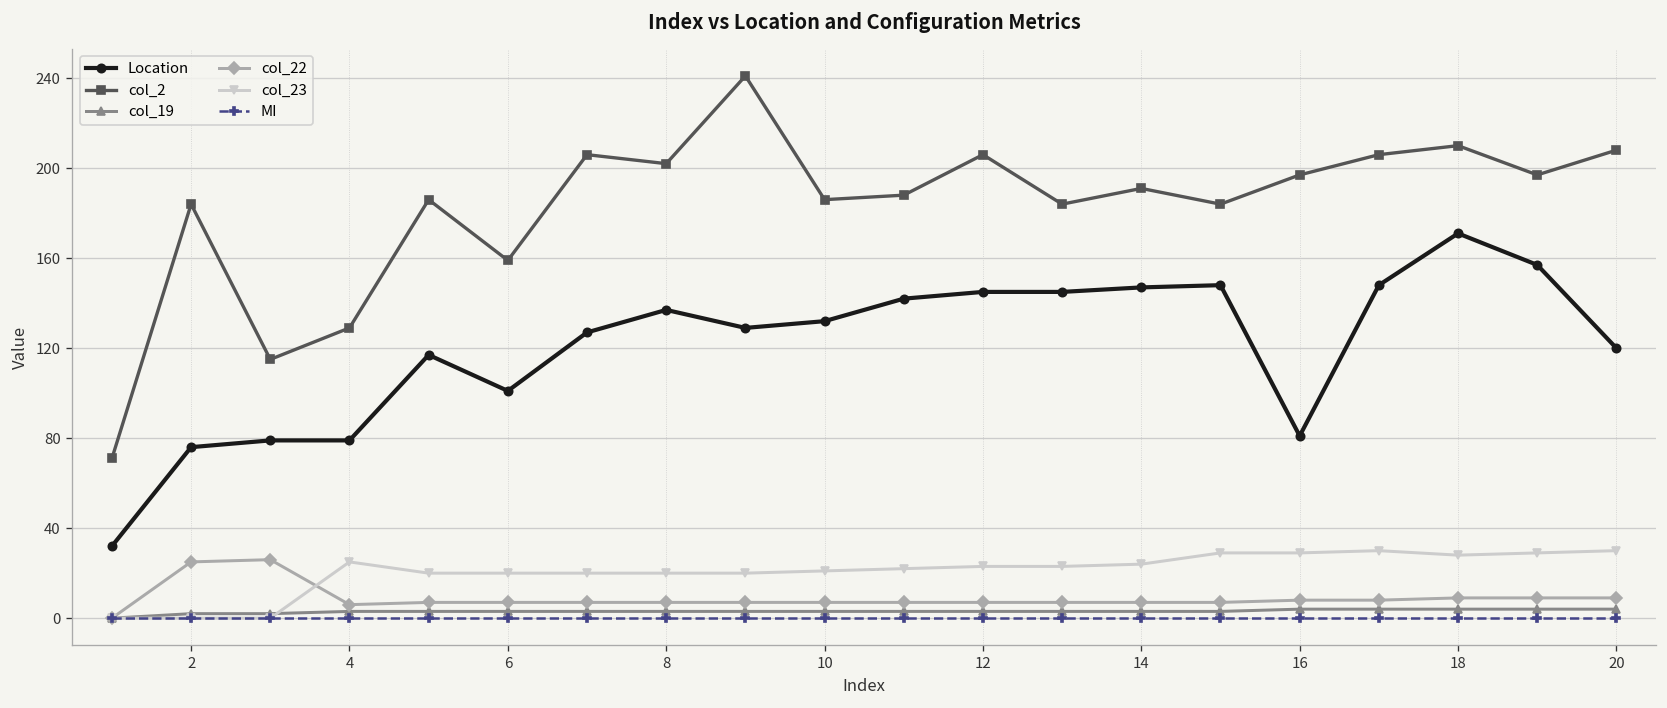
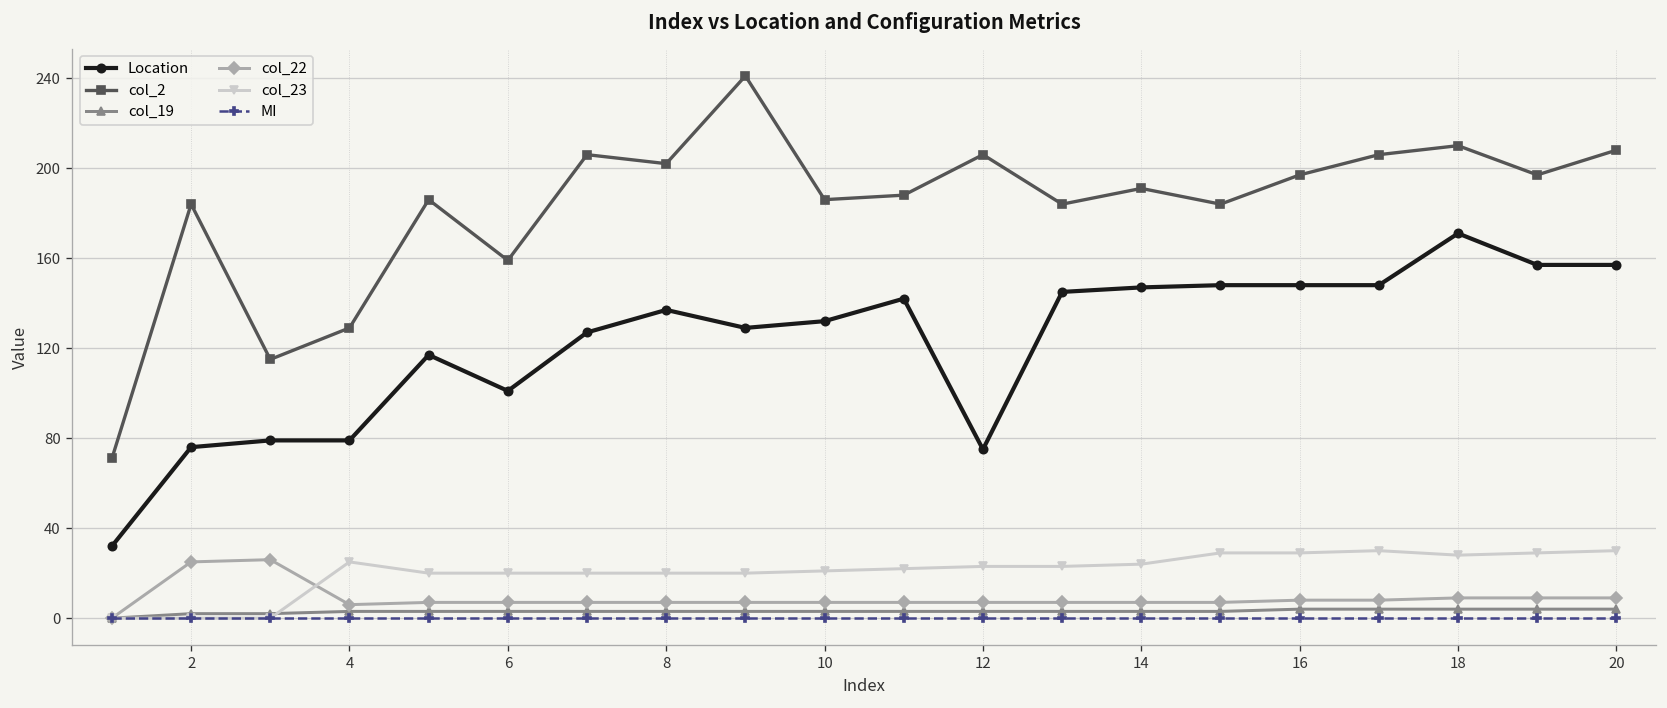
  {
    "Location": {
      "2": 76,
      "4": 79,
      "6": 101,
      "8": 137,
      "10": 132,
-     "12": 145,
+     "12": 75,
      "14": 147,
-     "16": 81,
+     "16": 148,
      "18": 171,
-     "20": 120
+     "20": 157
    }
  }
